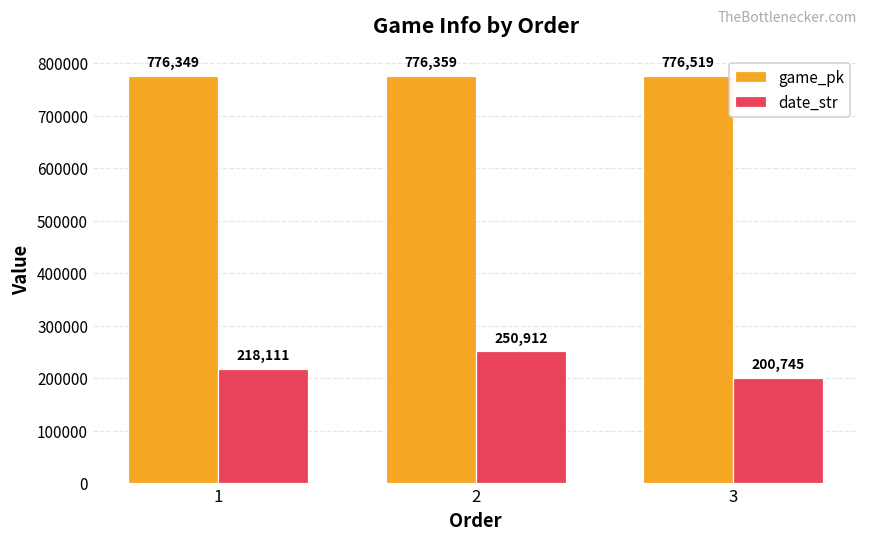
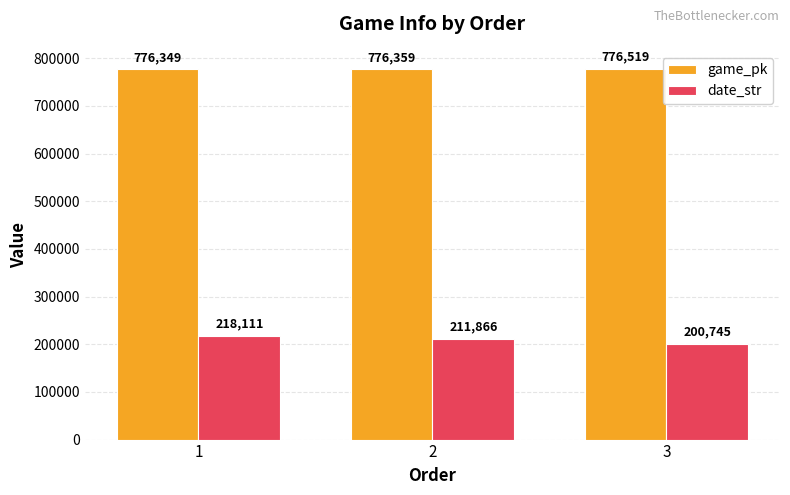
  {
    "game_pk": {
      "1": "776,349",
      "2": "776,359",
      "3": "776,519"
    },
    "date_str": {
      "1": "218,111",
-     "2": "250,912",
+     "2": "211,866",
      "3": "200,745"
    }
  }
